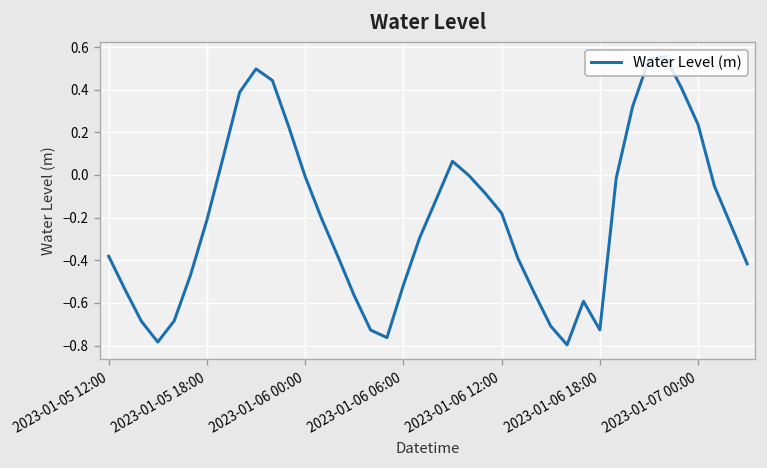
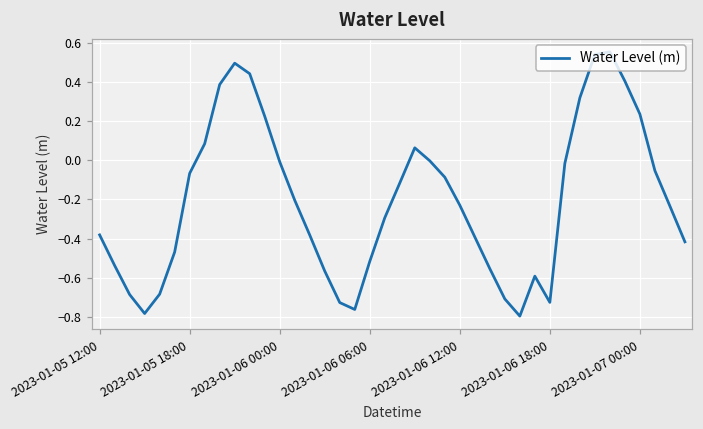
  {
    "2023-01-05 12:00": -0.38,
-   "2023-01-05 18:00": -0.21,
+   "2023-01-05 18:00": -0.07,
    "2023-01-06 00:00": -0.01,
    "2023-01-06 06:00": -0.52,
-   "2023-01-06 12:00": -0.18,
+   "2023-01-06 12:00": -0.23,
    "2023-01-06 18:00": -0.73,
    "2023-01-07 00:00": 0.24
  }
